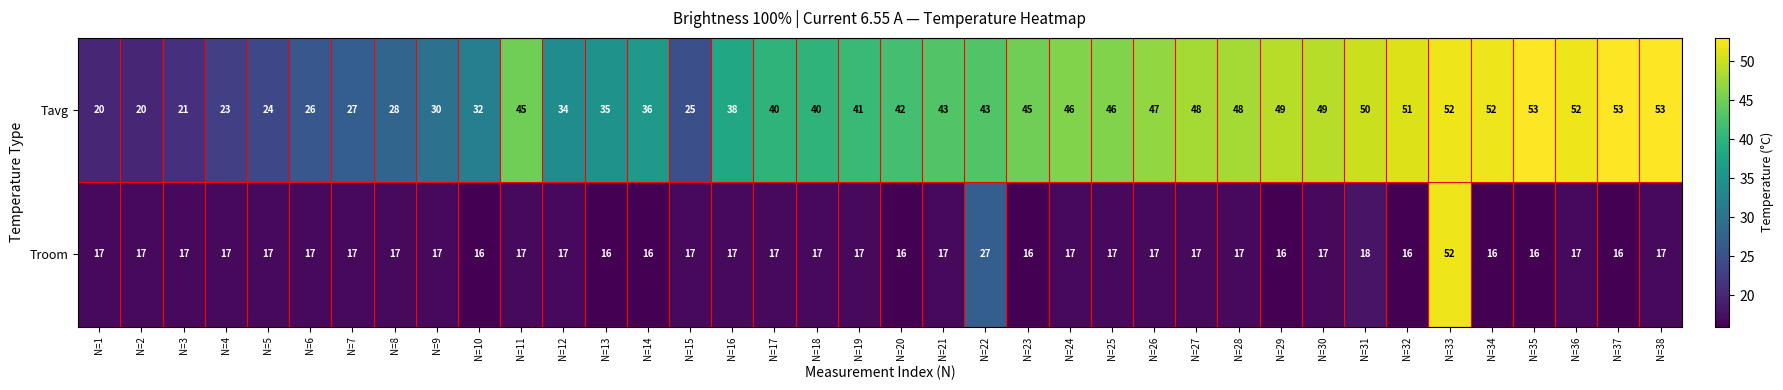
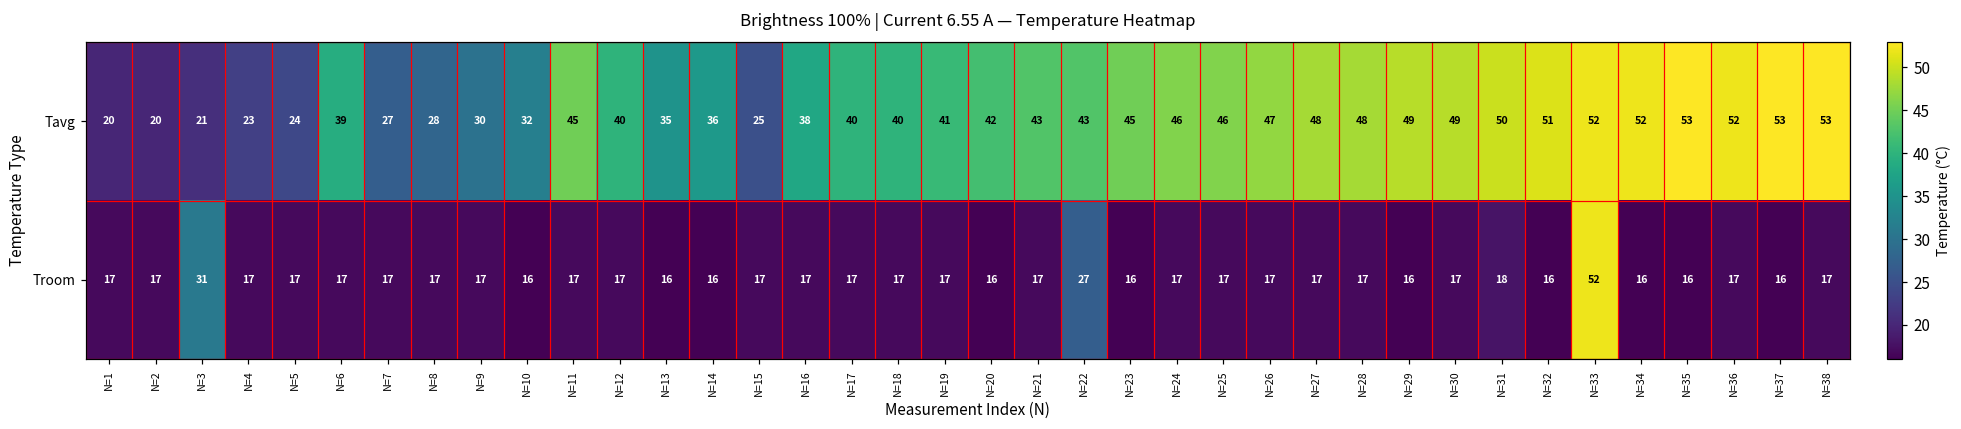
  {
    "Tavg": {
      "N=1": 20,
      "N=2": 20,
      "N=3": 21,
      "N=4": 23,
      "N=5": 24,
-     "N=6": 26,
+     "N=6": 39,
      "N=7": 27,
      "N=8": 28,
      "N=9": 30,
      "N=10": 32,
      "N=11": 45,
-     "N=12": 34,
+     "N=12": 40,
      "N=13": 35,
      "N=14": 36,
      "N=15": 25,
      "N=16": 38,
      "N=17": 40,
      "N=18": 40,
      "N=19": 41,
      "N=20": 42,
      "N=21": 43,
      "N=22": 43,
      "N=23": 45,
      "N=24": 46,
      "N=25": 46,
      "N=26": 47,
      "N=27": 48,
      "N=28": 48,
      "N=29": 49,
      "N=30": 49,
      "N=31": 50,
      "N=32": 51,
      "N=33": 52,
      "N=34": 52,
      "N=35": 53,
      "N=36": 52,
      "N=37": 53,
      "N=38": 53
    },
    "Troom": {
      "N=1": 17,
      "N=2": 17,
-     "N=3": 17,
+     "N=3": 31,
      "N=4": 17,
      "N=5": 17,
      "N=6": 17,
      "N=7": 17,
      "N=8": 17,
      "N=9": 17,
      "N=10": 16,
      "N=11": 17,
      "N=12": 17,
      "N=13": 16,
      "N=14": 16,
      "N=15": 17,
      "N=16": 17,
      "N=17": 17,
      "N=18": 17,
      "N=19": 17,
      "N=20": 16,
      "N=21": 17,
      "N=22": 27,
      "N=23": 16,
      "N=24": 17,
      "N=25": 17,
      "N=26": 17,
      "N=27": 17,
      "N=28": 17,
      "N=29": 16,
      "N=30": 17,
      "N=31": 18,
      "N=32": 16,
      "N=33": 52,
      "N=34": 16,
      "N=35": 16,
      "N=36": 17,
      "N=37": 16,
      "N=38": 17
    }
  }
